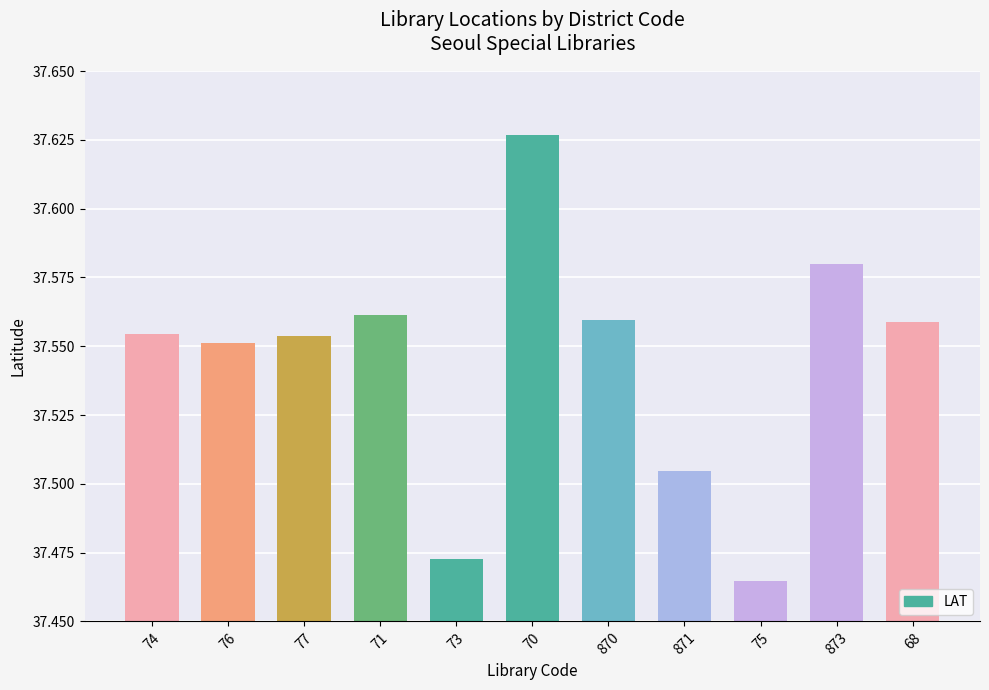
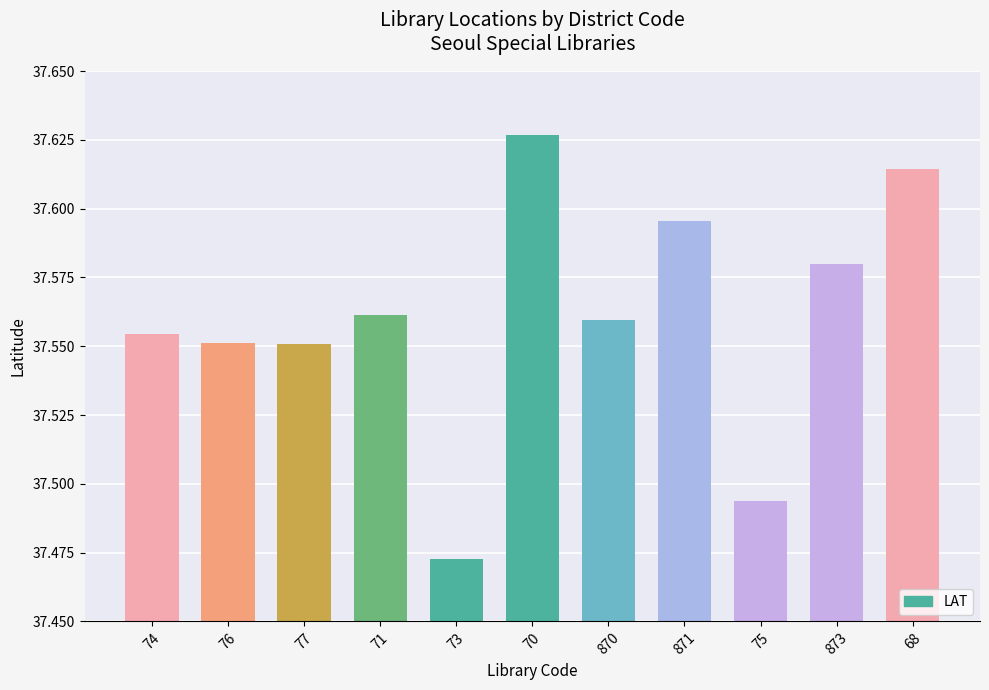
  {
    "74": 37.554,
    "76": 37.551,
-   "77": 37.554,
+   "77": 37.551,
    "71": 37.561,
    "73": 37.473,
    "70": 37.627,
    "870": 37.559,
-   "871": 37.505,
-   "75": 37.465,
+   "871": 37.595,
+   "75": 37.494,
    "873": 37.580,
-   "68": 37.559
+   "68": 37.614
  }
